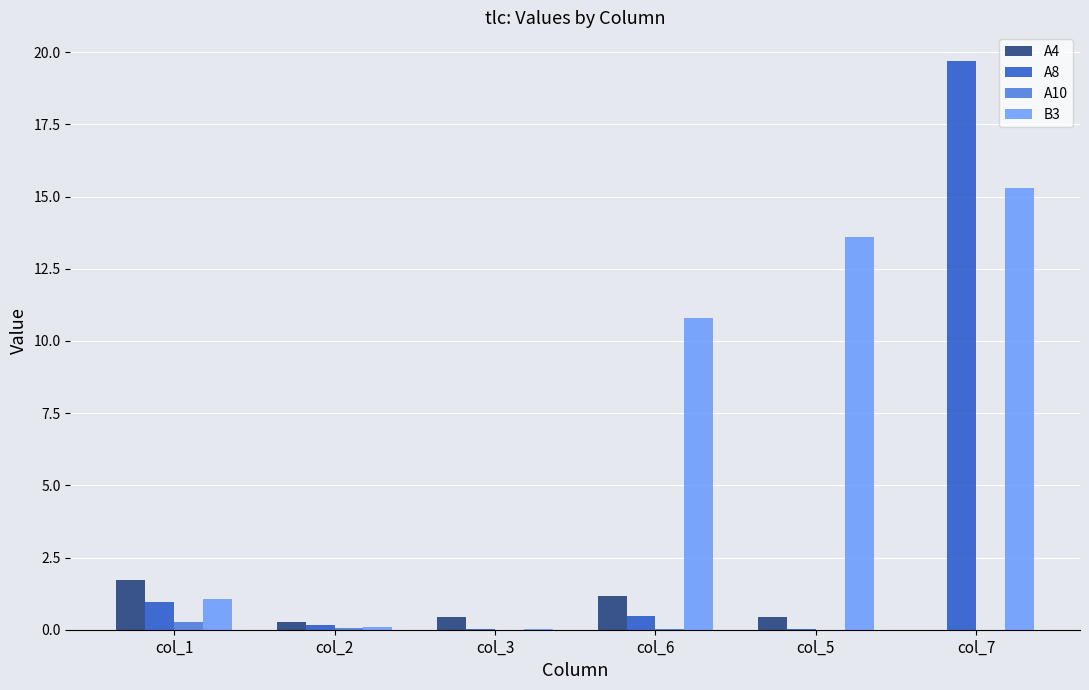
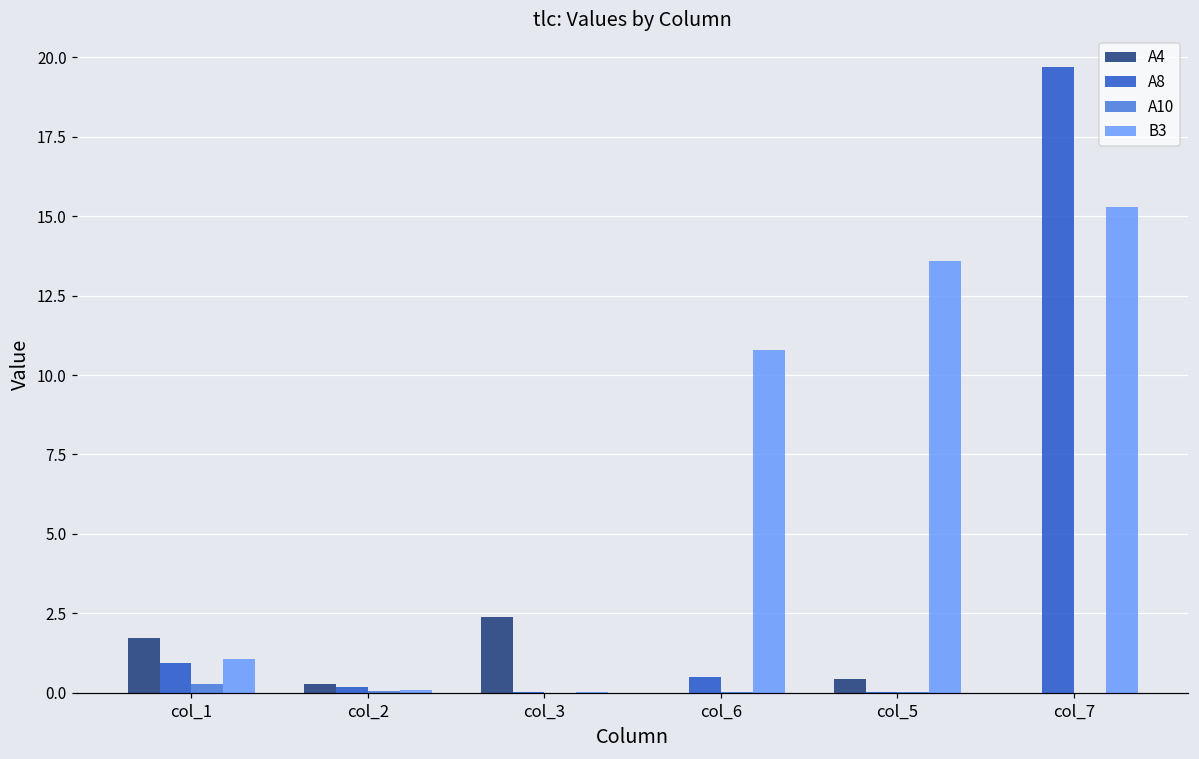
  {
    "A4": {
      "col_1": 1.7,
      "col_2": 0.3,
-     "col_3": 0.4,
-     "col_6": 1.2,
+     "col_3": 2.4,
+     "col_6": 0.0,
      "col_5": 0.4
    }
  }
